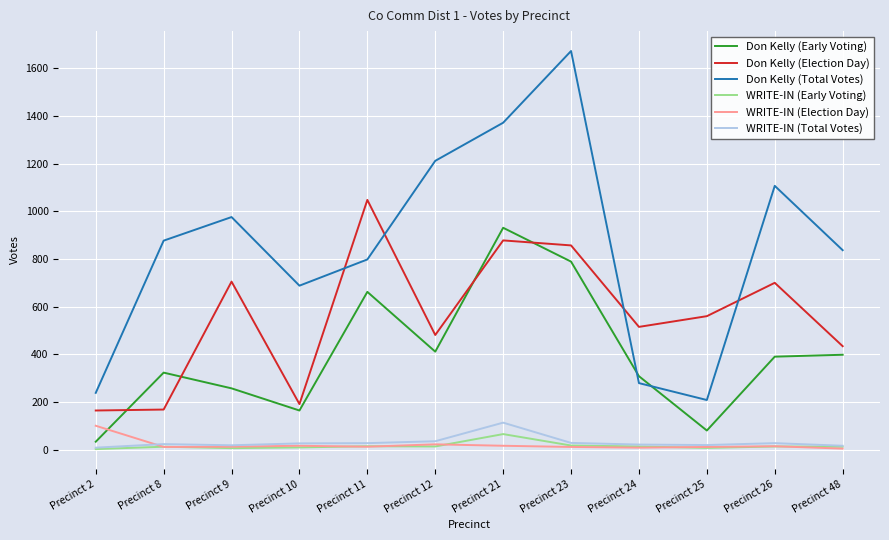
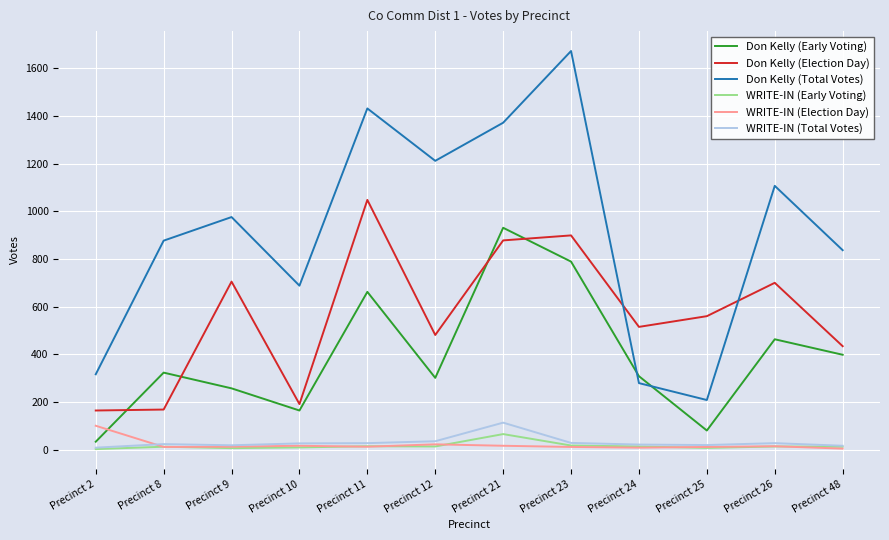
  {
    "Don Kelly (Early Voting)": {
      "Precinct 2": 30,
      "Precinct 8": 320,
      "Precinct 9": 260,
      "Precinct 10": 160,
      "Precinct 11": 660,
-     "Precinct 12": 410,
+     "Precinct 12": 300,
      "Precinct 21": 930,
      "Precinct 23": 790,
      "Precinct 24": 310,
      "Precinct 25": 80,
-     "Precinct 26": 390,
+     "Precinct 26": 460,
      "Precinct 48": 400
    },
    "Don Kelly (Election Day)": {
      "Precinct 2": 160,
      "Precinct 8": 170,
      "Precinct 9": 710,
      "Precinct 10": 190,
      "Precinct 11": 1050,
      "Precinct 12": 480,
      "Precinct 21": 880,
-     "Precinct 23": 860,
+     "Precinct 23": 900,
      "Precinct 24": 520,
      "Precinct 25": 560,
      "Precinct 26": 700,
      "Precinct 48": 430
    },
    "Don Kelly (Total Votes)": {
-     "Precinct 2": 240,
+     "Precinct 2": 320,
      "Precinct 8": 880,
      "Precinct 9": 980,
      "Precinct 10": 690,
-     "Precinct 11": 800,
+     "Precinct 11": 1430,
      "Precinct 12": 1210,
      "Precinct 21": 1370,
      "Precinct 23": 1670,
      "Precinct 24": 280,
      "Precinct 25": 210,
      "Precinct 26": 1110,
      "Precinct 48": 840
    },
    "WRITE-IN (Early Voting)": {
      "Precinct 21": 70
    },
    "WRITE-IN (Election Day)": {
      "Precinct 2": 100,
      "Precinct 21": 20
    },
    "WRITE-IN (Total Votes)": {
      "Precinct 8": 20,
      "Precinct 11": 30,
      "Precinct 12": 40,
      "Precinct 21": 110,
      "Precinct 23": 30,
      "Precinct 26": 30
    }
  }
